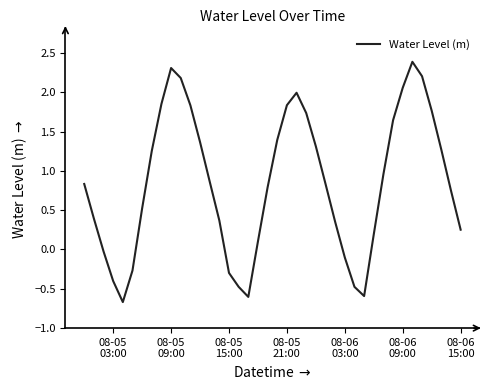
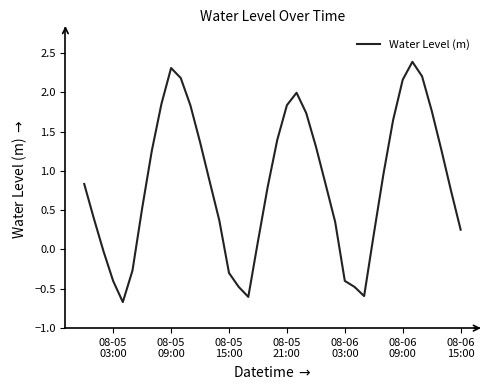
  {
    "08-05 03:00": -0.4,
    "08-05 09:00": 2.3,
    "08-05 15:00": -0.3,
    "08-05 21:00": 1.8,
-   "08-06 03:00": -0.1,
-   "08-06 09:00": 2.1,
+   "08-06 03:00": -0.4,
+   "08-06 09:00": 2.2,
    "08-06 15:00": 0.3
  }
